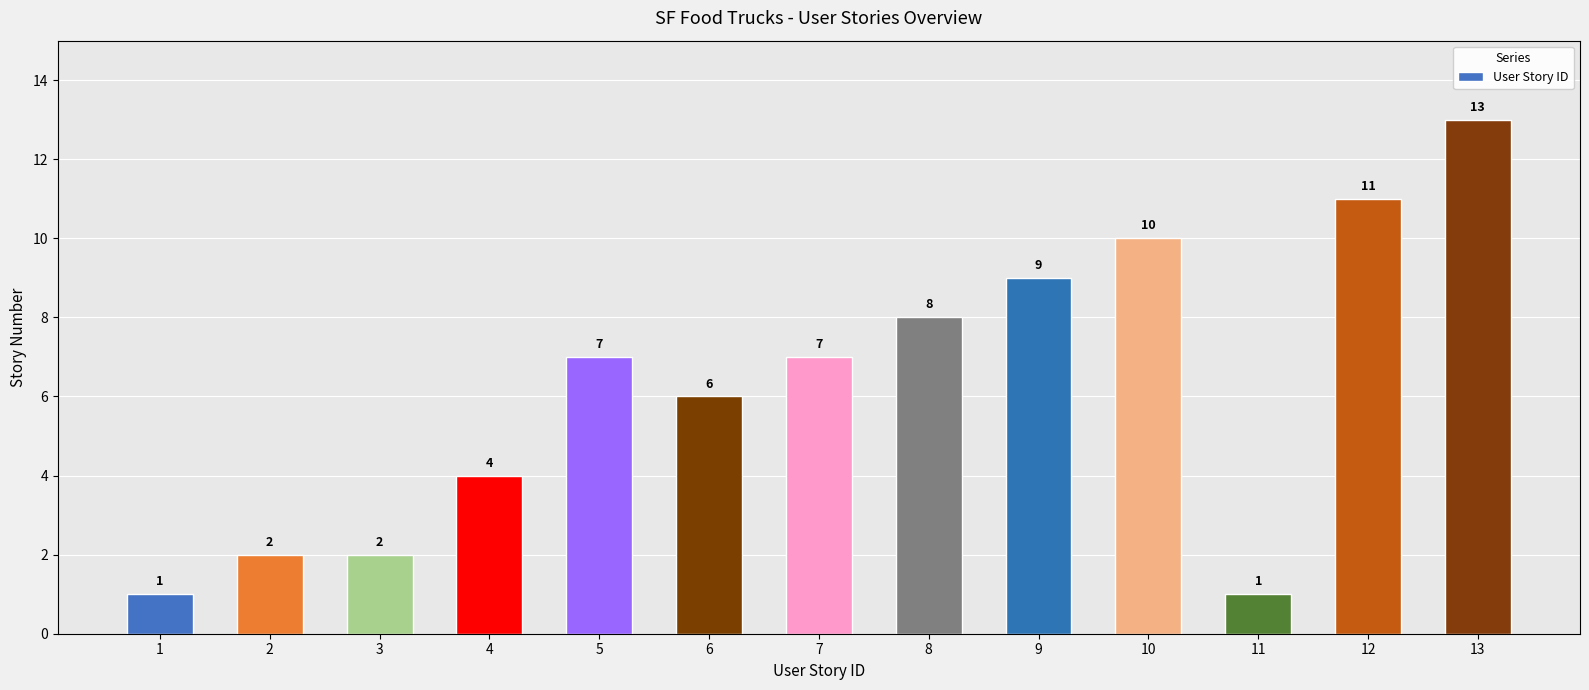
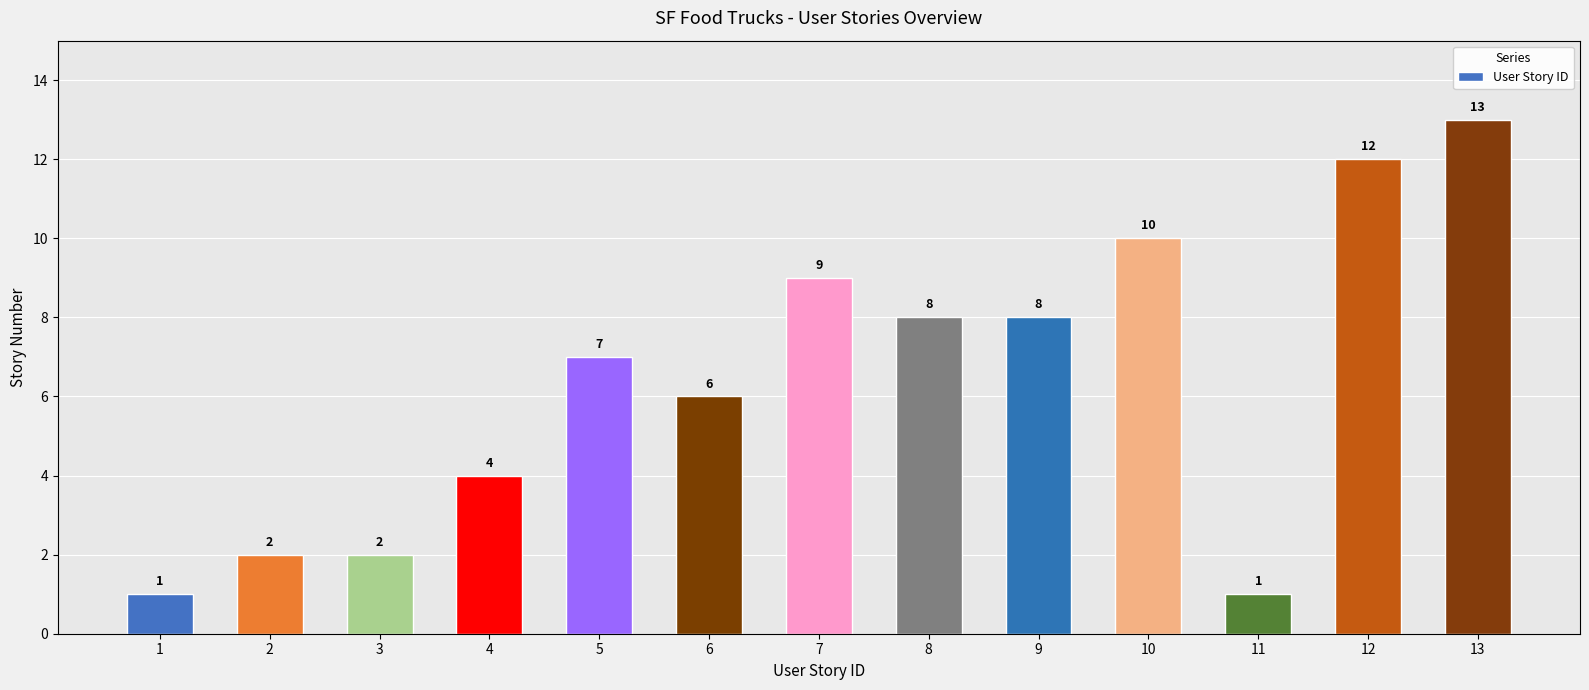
  {
    "1": 1,
    "2": 2,
    "3": 2,
    "4": 4,
    "5": 7,
    "6": 6,
-   "7": 7,
+   "7": 9,
    "8": 8,
-   "9": 9,
+   "9": 8,
    "10": 10,
    "11": 1,
-   "12": 11,
+   "12": 12,
    "13": 13
  }
